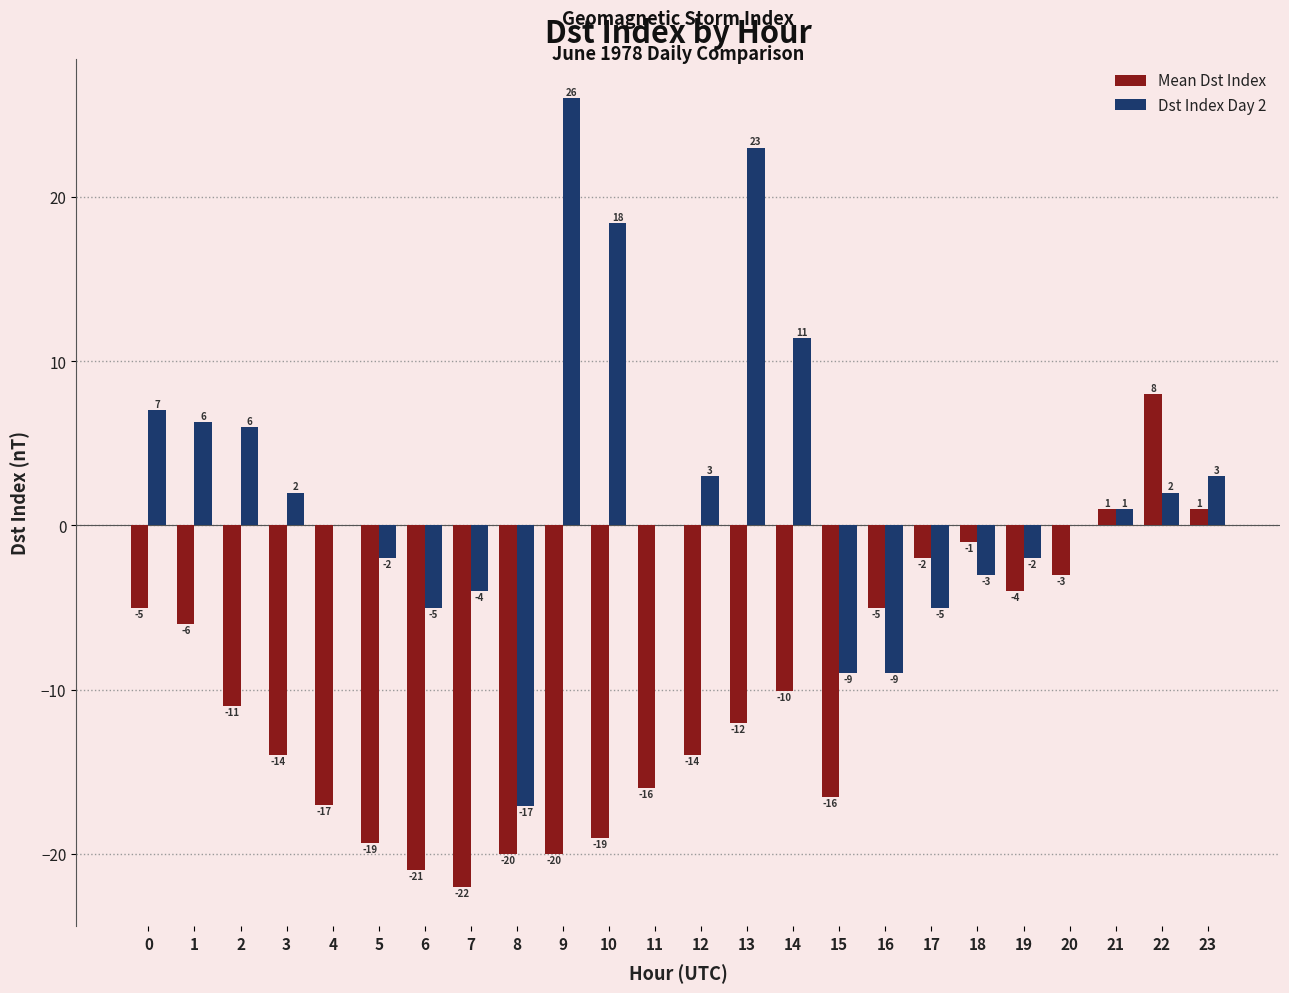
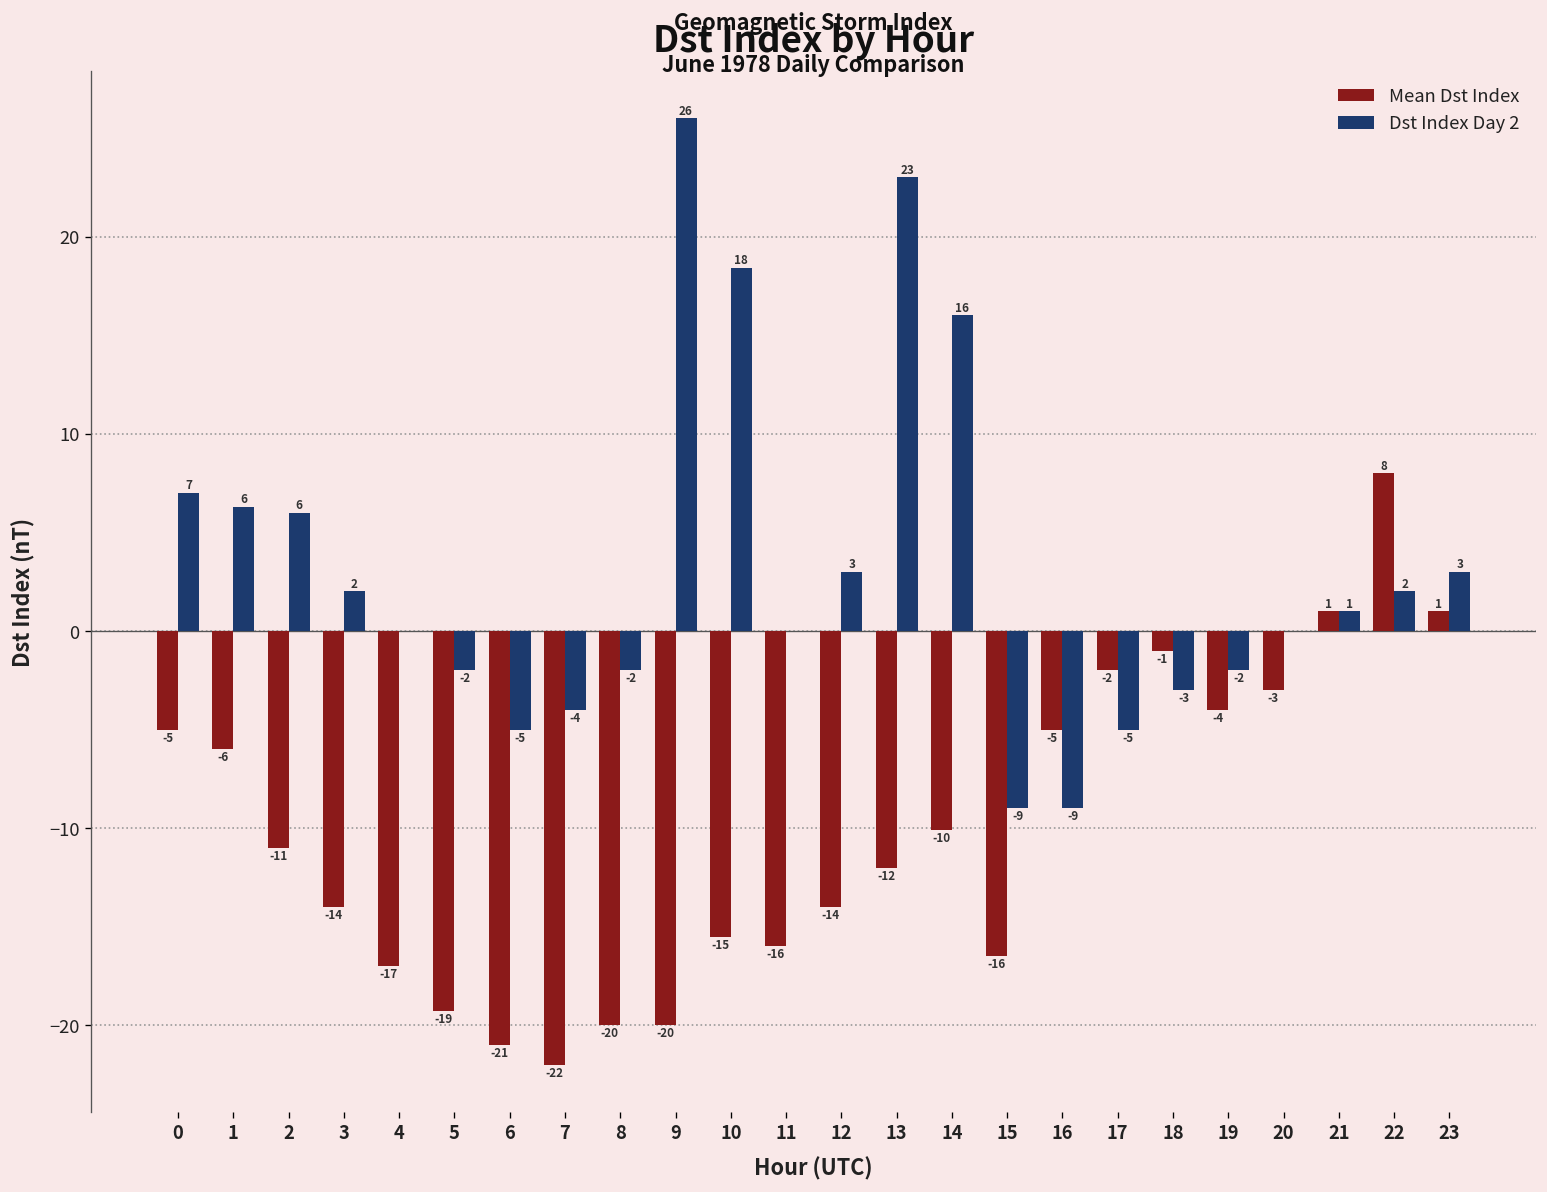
  {
    "Mean Dst Index": {
      "0": -5,
      "1": -6,
      "2": -11,
      "3": -14,
      "4": -17,
      "5": -19,
      "6": -21,
      "7": -22,
      "8": -20,
      "9": -20,
-     "10": -19,
+     "10": -15,
      "11": -16,
      "12": -14,
      "13": -12,
      "14": -10,
      "15": -16,
      "16": -5,
      "17": -2,
      "18": -1,
      "19": -4,
      "20": -3,
      "21": 1,
      "22": 8,
      "23": 1
    },
    "Dst Index Day 2": {
      "0": 7,
      "1": 6,
      "2": 6,
      "3": 2,
      "5": -2,
      "6": -5,
      "7": -4,
-     "8": -17,
+     "8": -2,
      "9": 26,
      "10": 18,
      "12": 3,
      "13": 23,
-     "14": 11,
+     "14": 16,
      "15": -9,
      "16": -9,
      "17": -5,
      "18": -3,
      "19": -2,
      "21": 1,
      "22": 2,
      "23": 3
    }
  }
